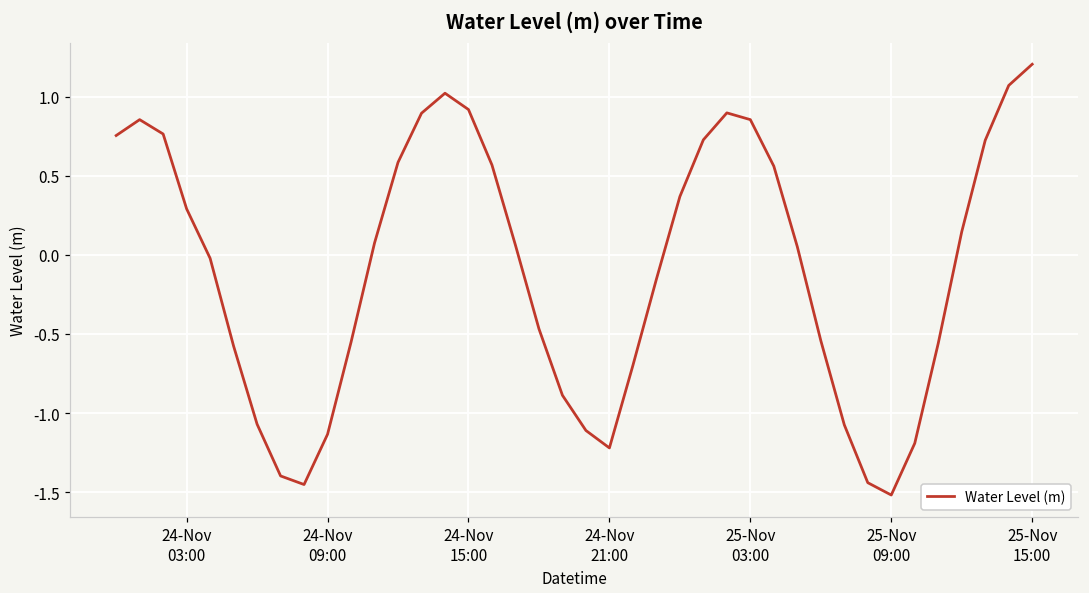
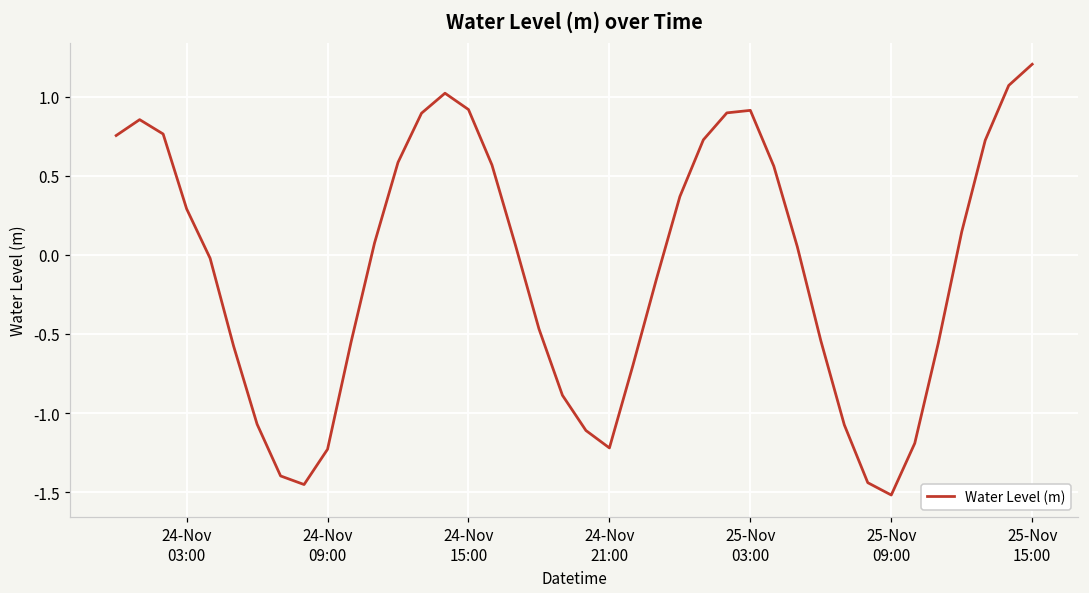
  {
    "24-Nov 03:00": 0.29,
-   "24-Nov 09:00": -1.13,
+   "24-Nov 09:00": -1.23,
    "24-Nov 15:00": 0.92,
    "24-Nov 21:00": -1.22,
-   "25-Nov 03:00": 0.85,
+   "25-Nov 03:00": 0.91,
    "25-Nov 09:00": -1.52,
    "25-Nov 15:00": 1.20
  }
